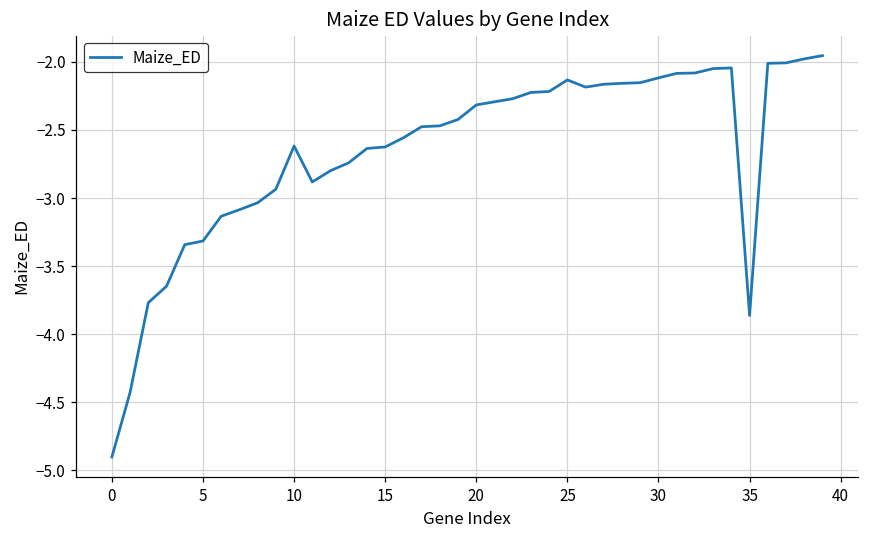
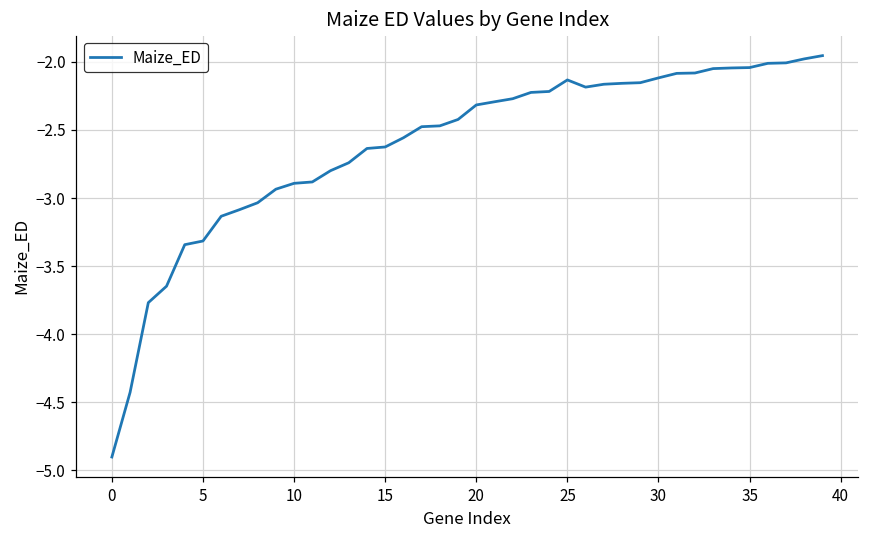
  {
    "0": -4.90,
    "5": -3.32,
-   "10": -2.62,
+   "10": -2.89,
    "15": -2.62,
    "20": -2.32,
    "25": -2.13,
    "30": -2.12,
-   "35": -3.86
+   "35": -2.04
  }
